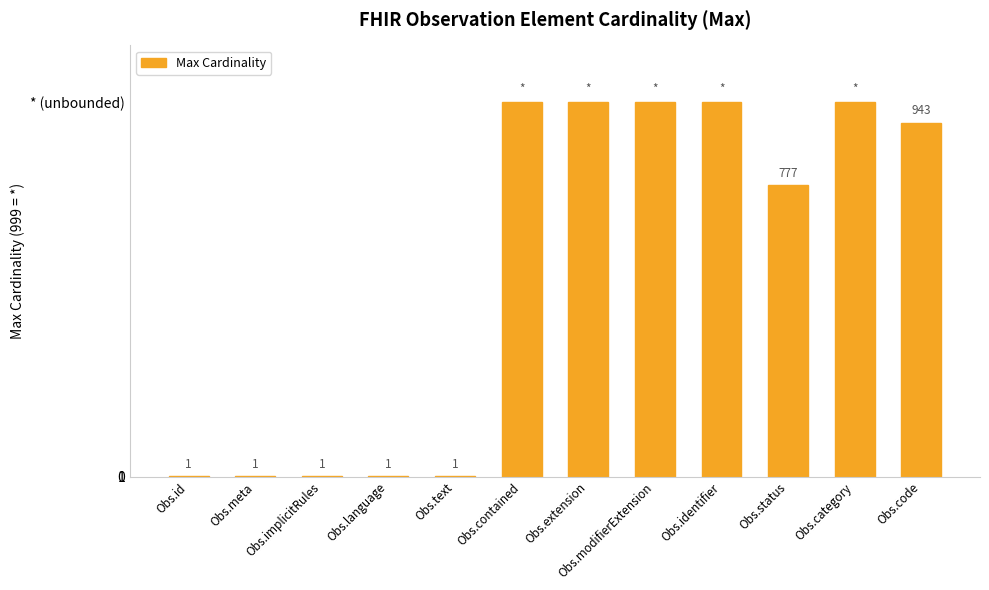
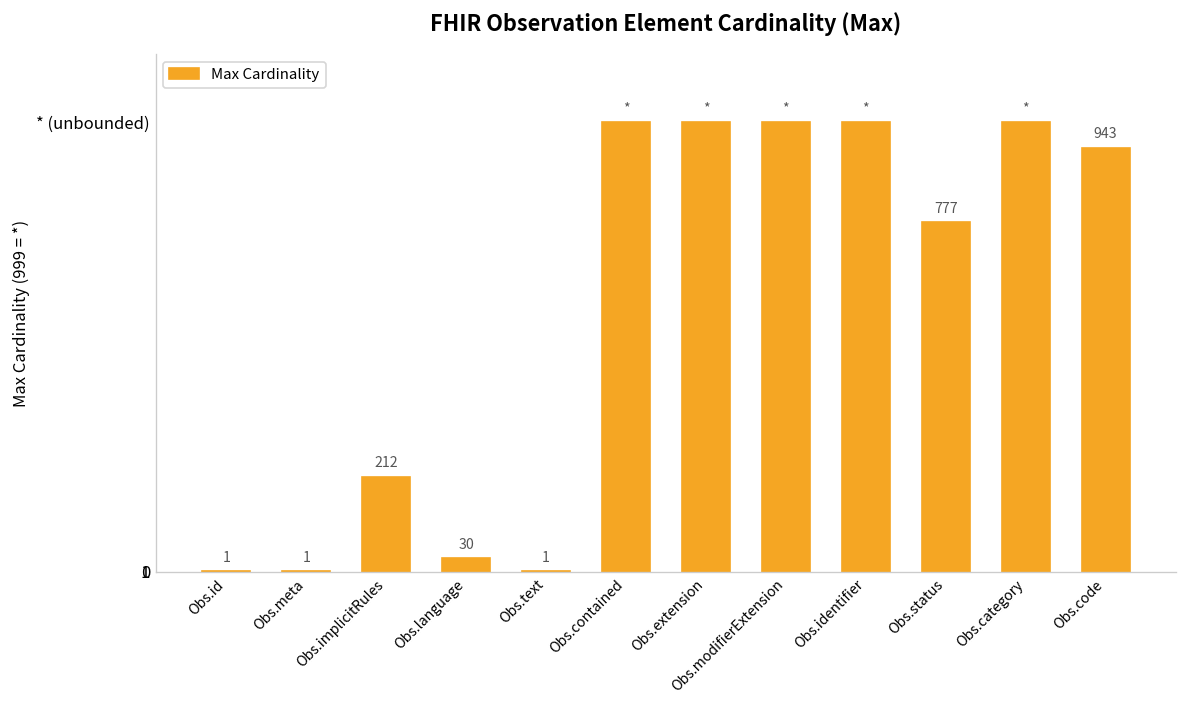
  {
    "Obs.id": 1,
    "Obs.meta": 1,
-   "Obs.implicitRules": 1,
-   "Obs.language": 1,
+   "Obs.implicitRules": 212,
+   "Obs.language": 30,
    "Obs.text": 1,
    "Obs.status": 777,
    "Obs.code": 943
  }
